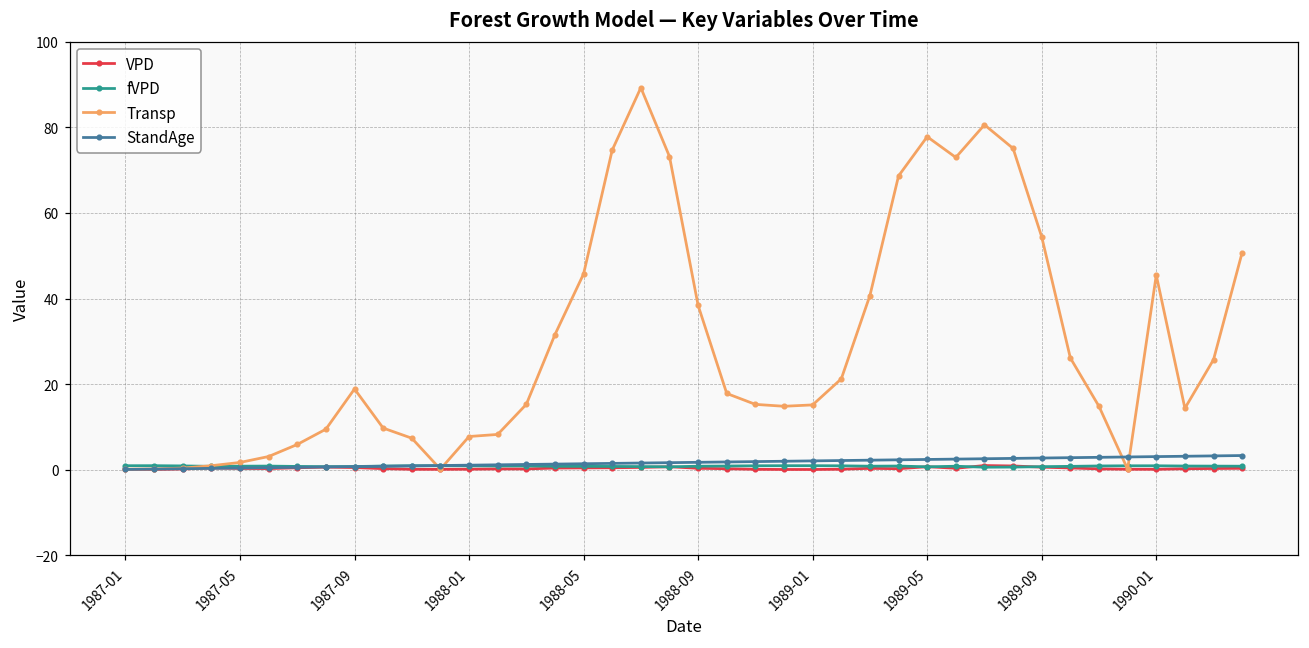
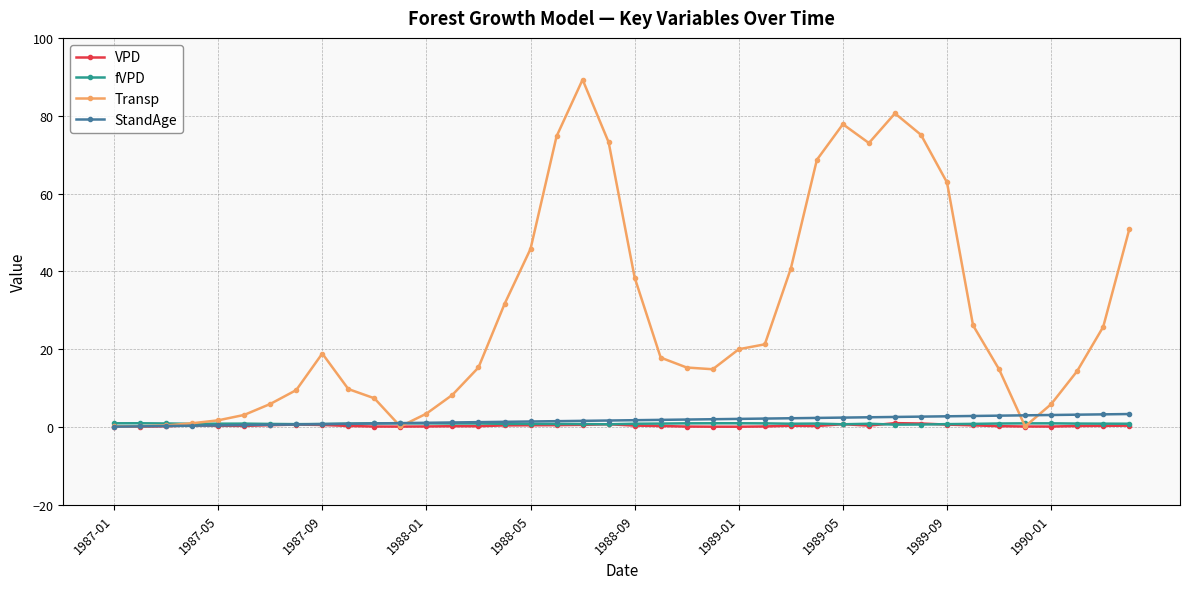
  {
    "VPD": {
      "1988-01": 0,
      "1989-01": 0,
      "1990-01": 0
    },
    "Transp": {
      "1987-05": 2,
      "1987-09": 19,
-     "1988-01": 8,
+     "1988-01": 3,
      "1988-05": 46,
      "1988-09": 38,
-     "1989-01": 15,
+     "1989-01": 20,
      "1989-05": 78,
-     "1989-09": 54,
-     "1990-01": 45
+     "1989-09": 63,
+     "1990-01": 6
    }
  }
